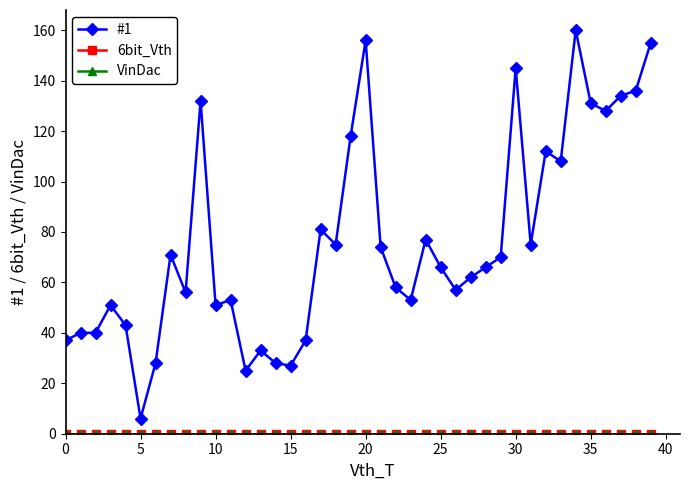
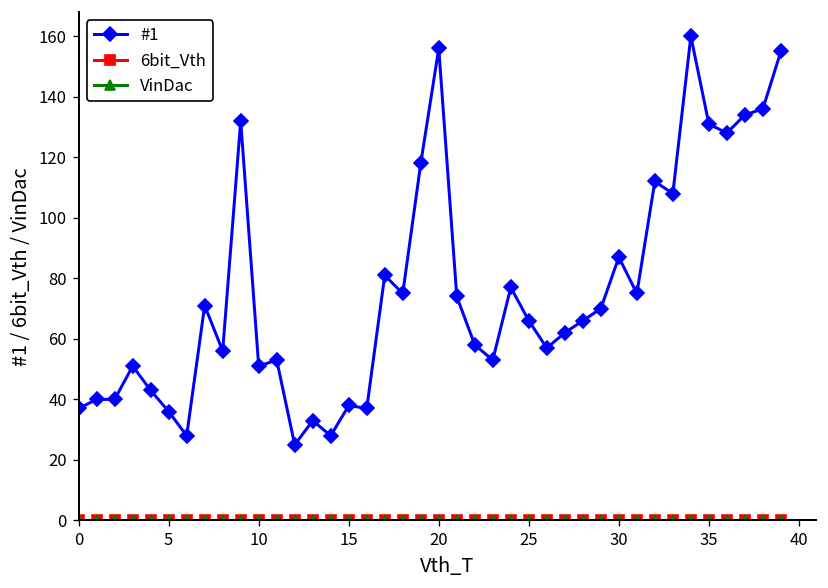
  {
    "#1": {
      "0": 37,
-     "5": 6,
+     "5": 36,
      "10": 51,
-     "15": 27,
+     "15": 38,
      "20": 156,
      "25": 66,
-     "30": 145,
+     "30": 87,
      "35": 131
    },
    "VinDac": {
      "0": 0,
      "5": 0,
      "10": 0,
      "15": 0,
      "20": 0,
      "25": 0,
      "30": 0,
      "35": 0
    }
  }
